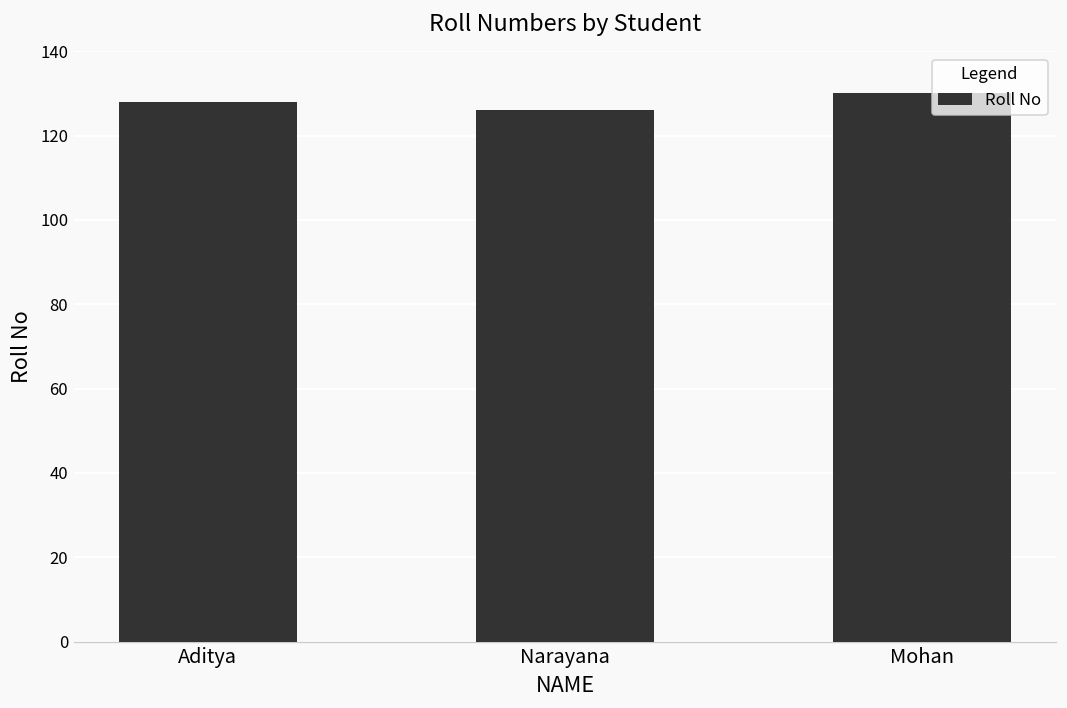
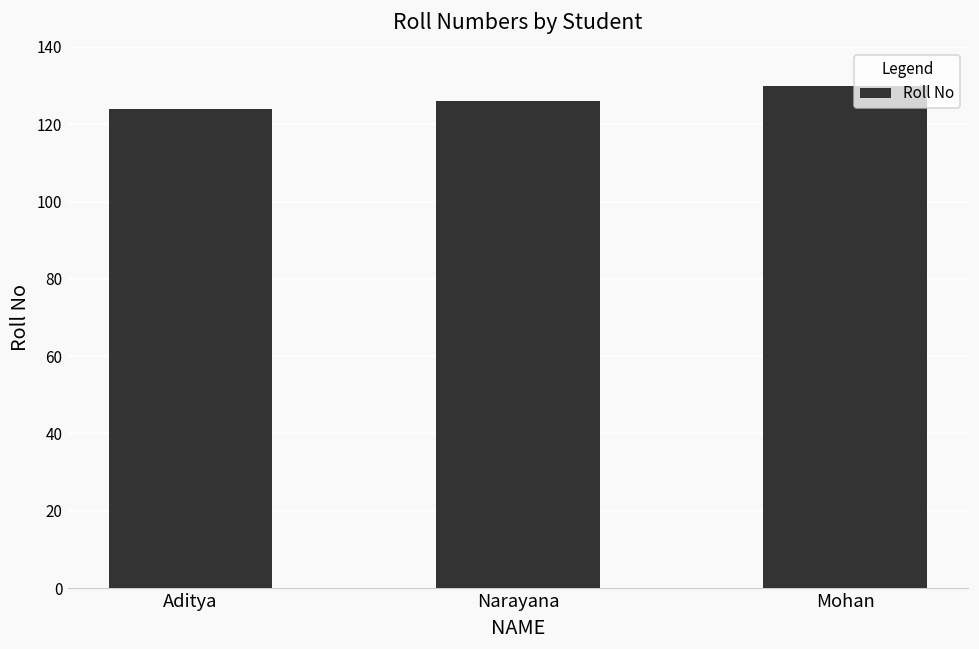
  {
-   "Aditya": 128,
+   "Aditya": 124,
    "Narayana": 126,
    "Mohan": 130
  }
